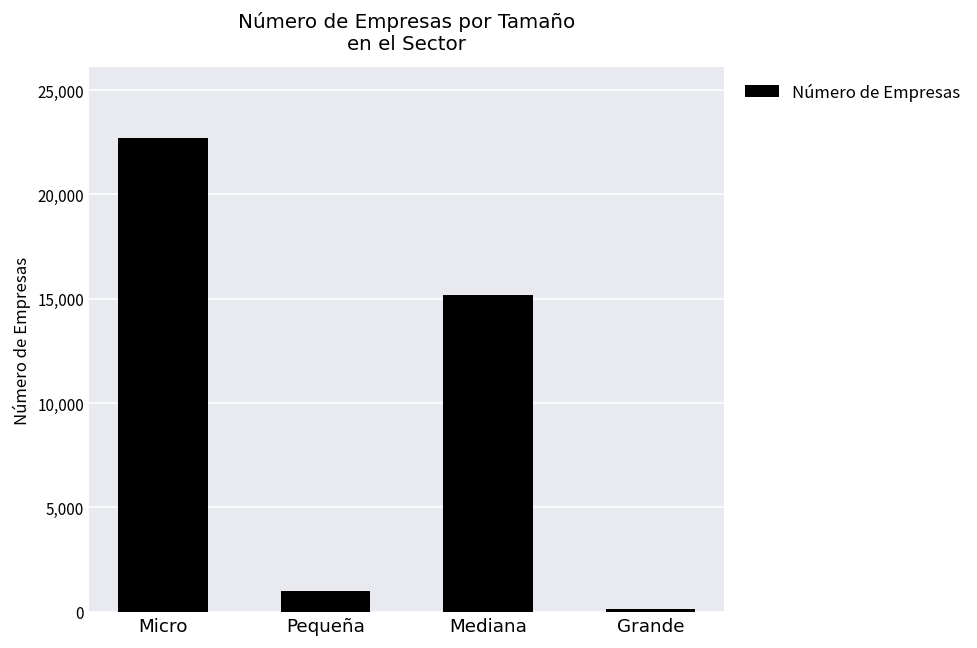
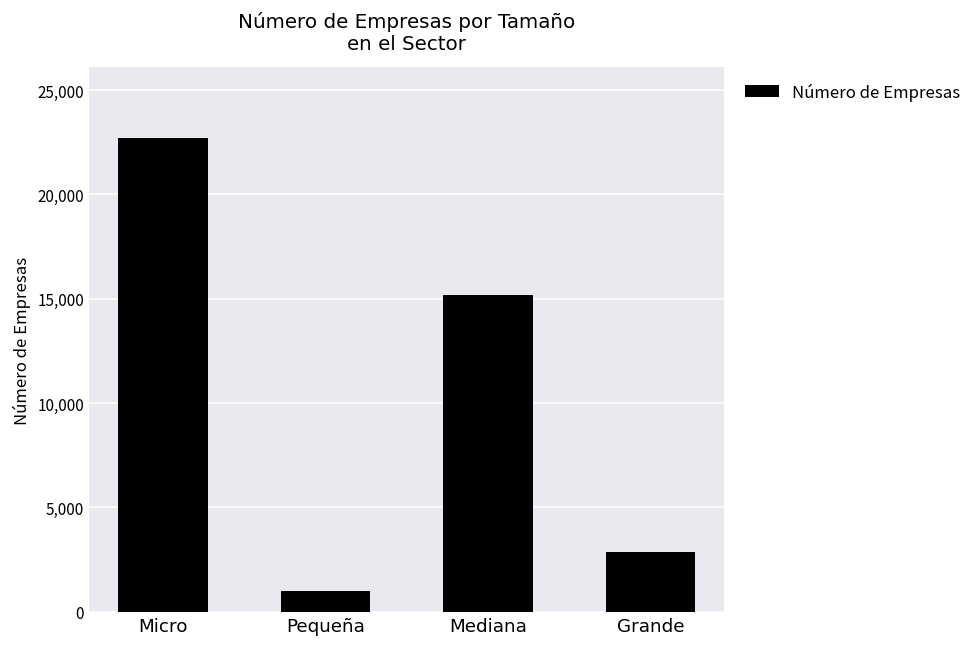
  {
    "Micro": "22,700",
    "Pequeña": "1,000",
    "Mediana": "15,200",
-   "Grande": "100"
+   "Grande": "2,900"
  }
